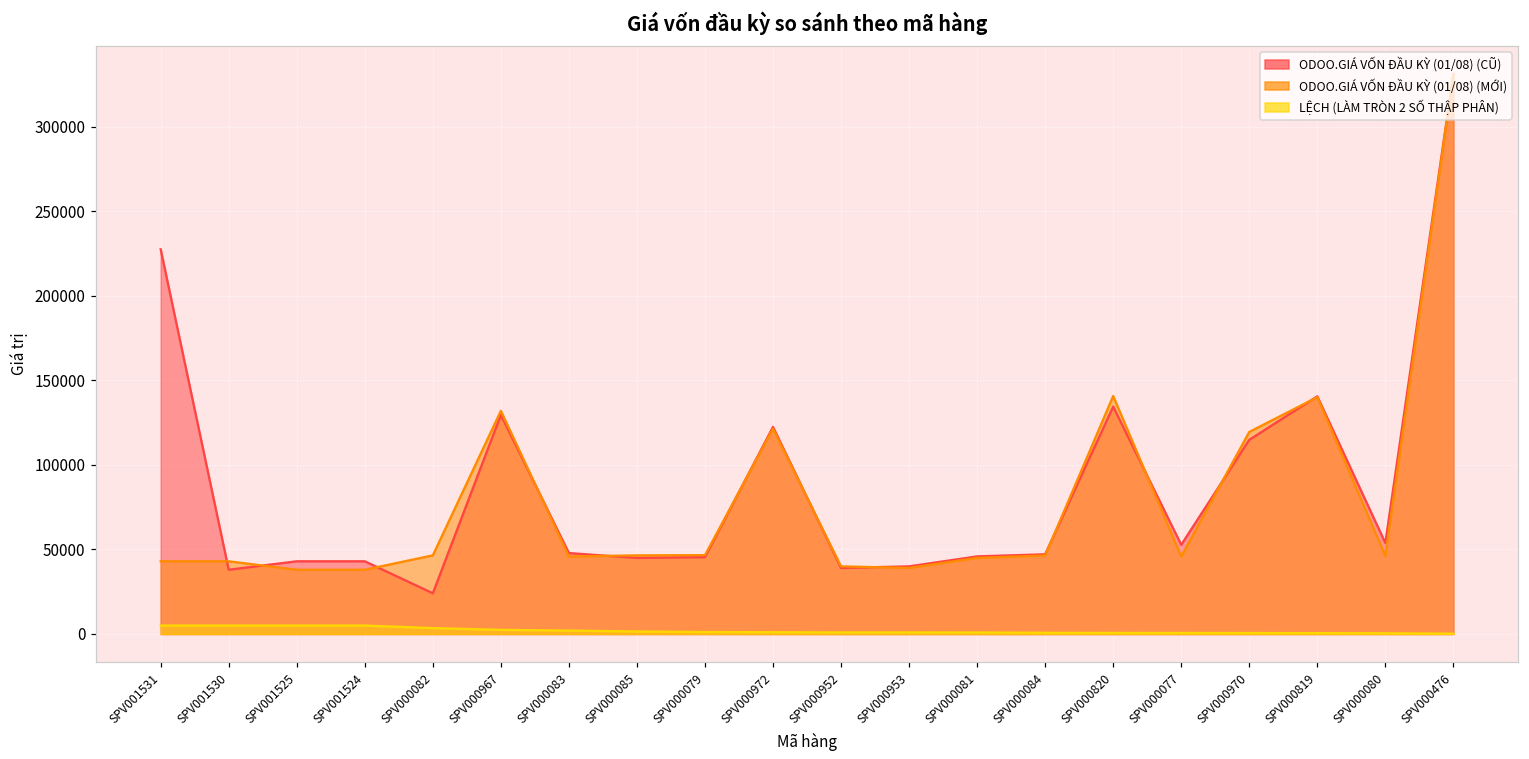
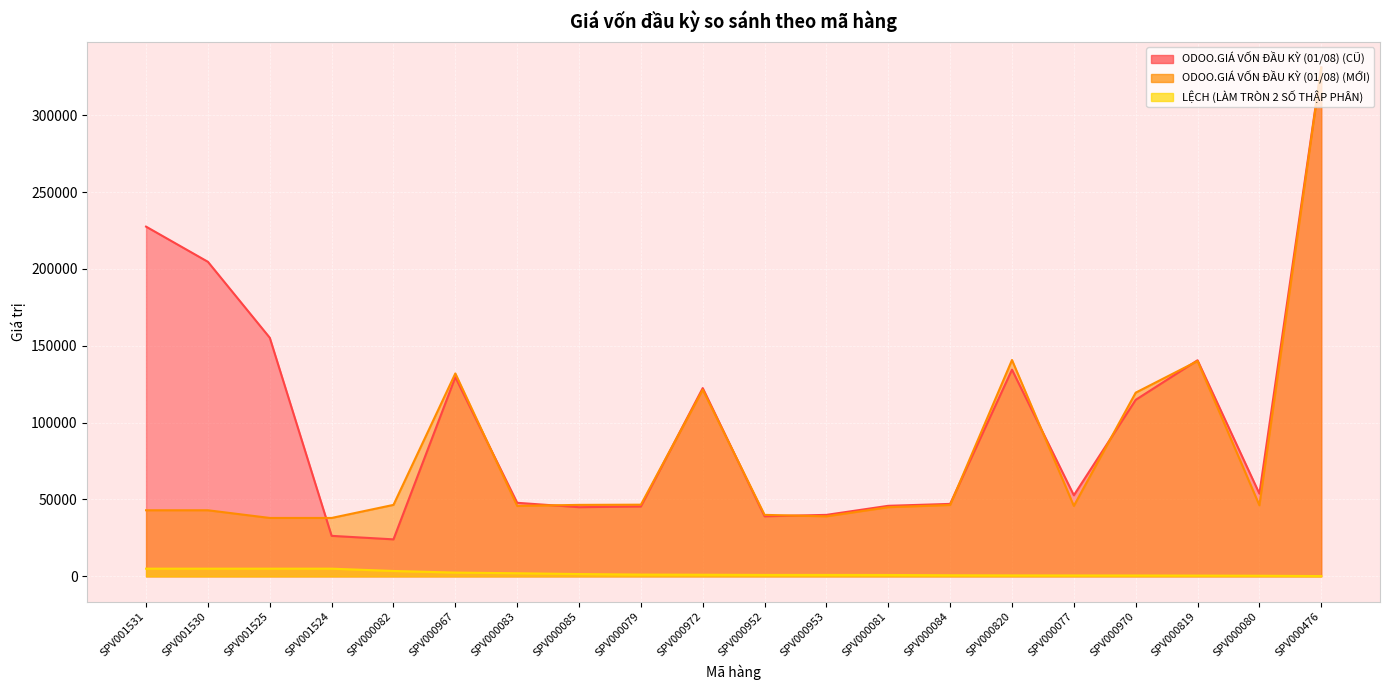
  {
    "ODOO.GIÁ VỐN ĐẦU KỲ (01/08) (CŨ)": {
      "SPV001531": 228000,
-     "SPV001530": 38000,
-     "SPV001525": 43000,
-     "SPV001524": 43000,
+     "SPV001530": 205000,
+     "SPV001525": 155000,
+     "SPV001524": 26000,
      "SPV000082": 24000,
      "SPV000967": 130000,
      "SPV000083": 48000,
      "SPV000820": 134000,
      "SPV000077": 53000,
      "SPV000970": 115000,
      "SPV000080": 54000
    }
  }
